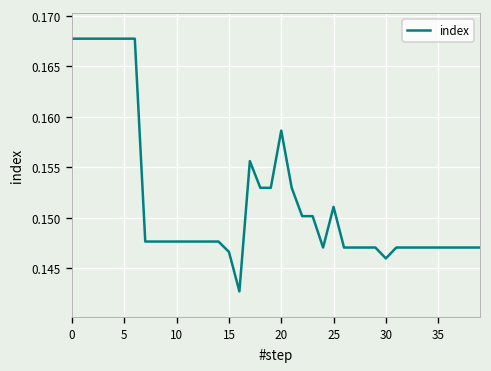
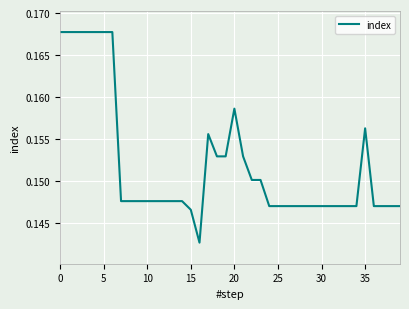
  {
    "0": 0.168,
    "5": 0.168,
    "10": 0.148,
    "15": 0.147,
    "20": 0.159,
-   "25": 0.151,
-   "30": 0.146,
-   "35": 0.147
+   "25": 0.147,
+   "30": 0.147,
+   "35": 0.156
  }
